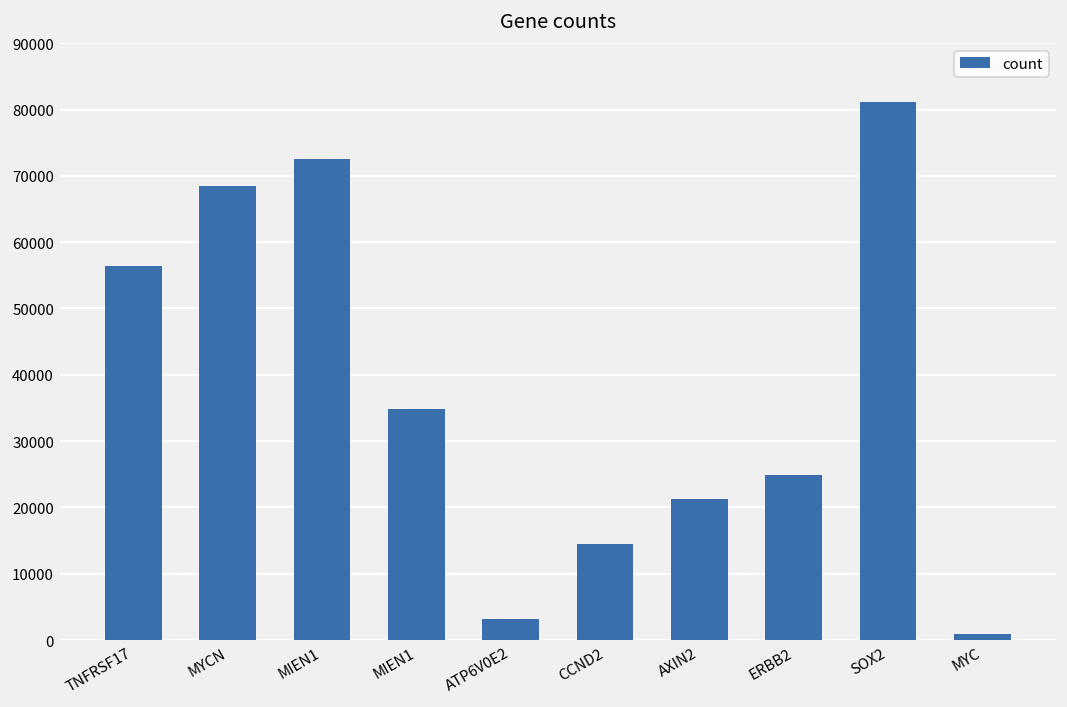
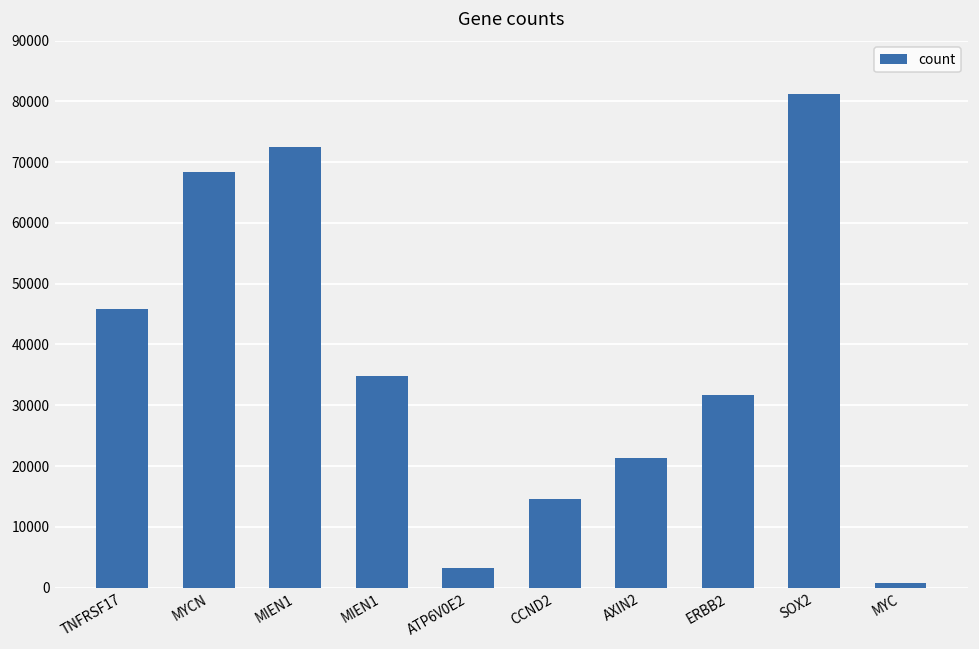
  {
-   "TNFRSF17": 56000,
+   "TNFRSF17": 46000,
    "MYCN": 68000,
    "ATP6V0E2": 3000,
    "CCND2": 15000,
    "AXIN2": 21000,
-   "ERBB2": 25000,
+   "ERBB2": 32000,
    "SOX2": 81000,
    "MYC": 1000
  }
